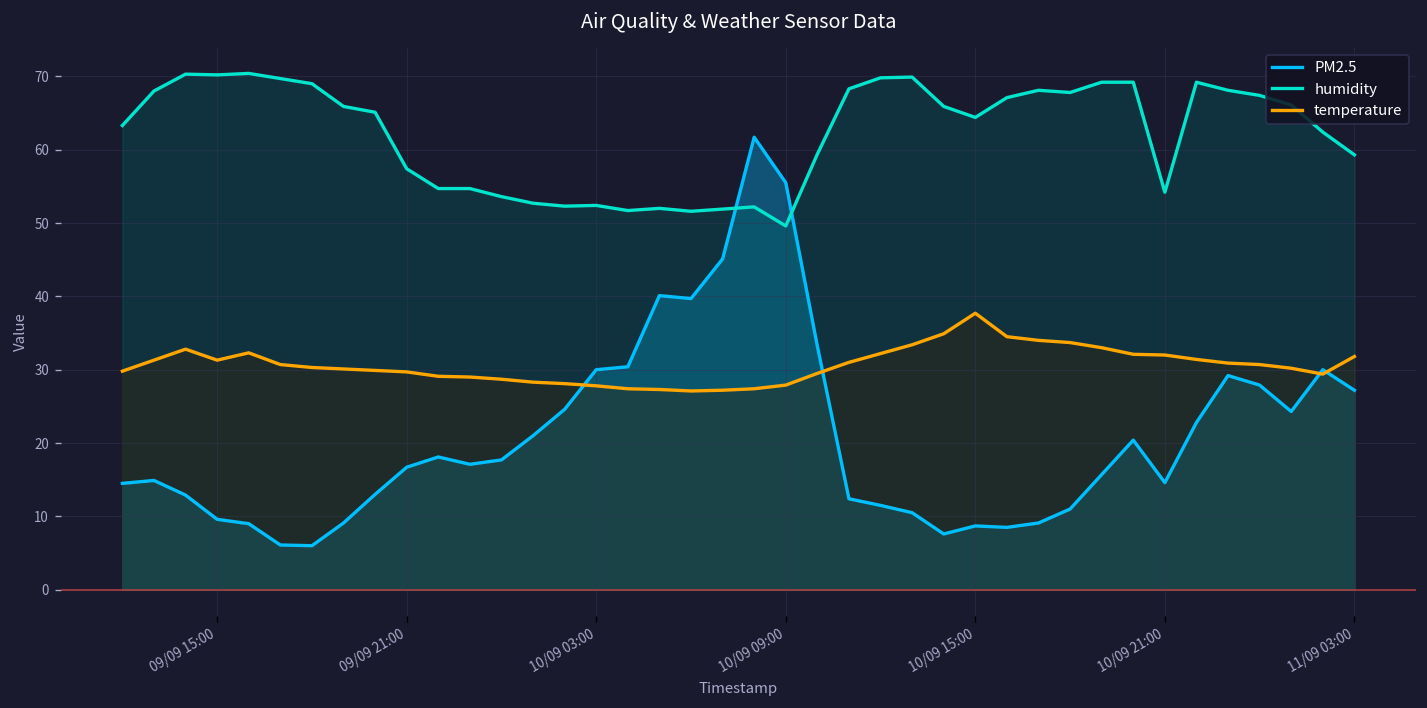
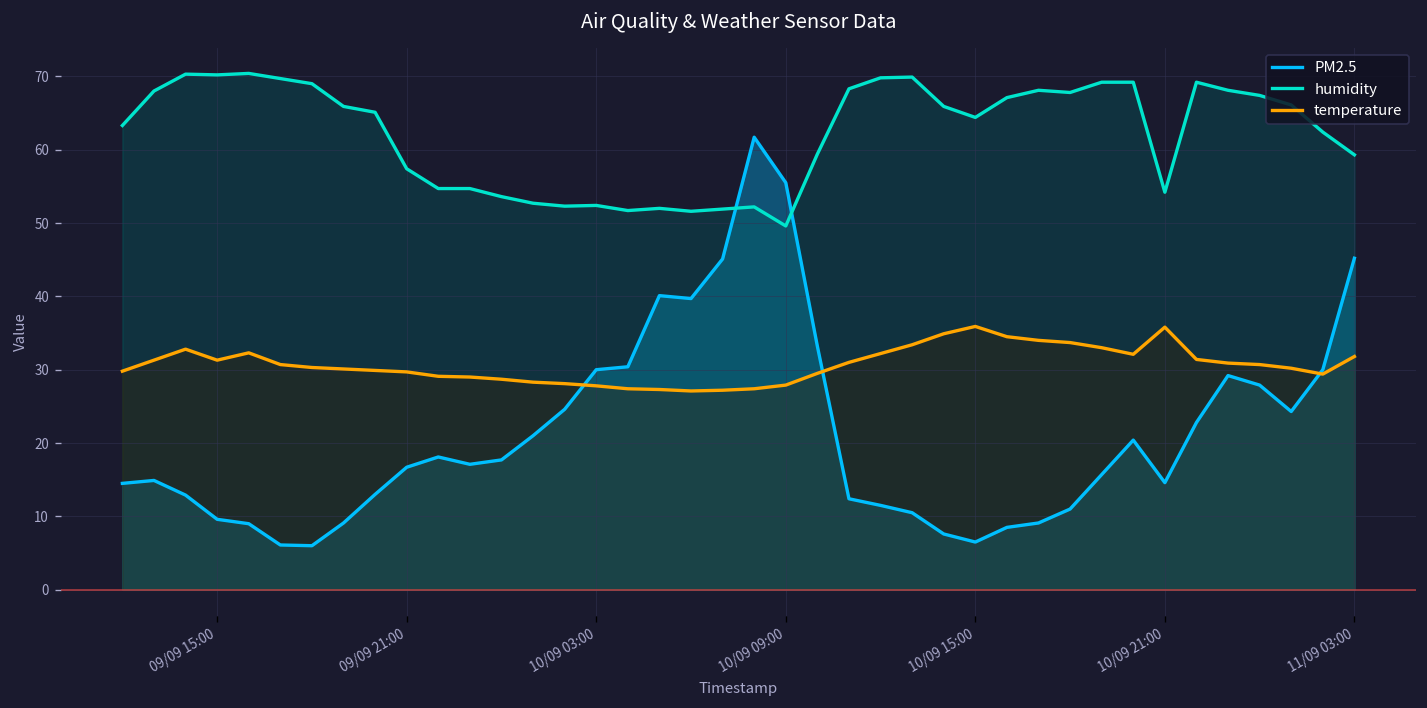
  {
    "PM2.5": {
      "09/09 15:00": 10,
      "09/09 21:00": 17,
      "10/09 03:00": 30,
      "10/09 09:00": 56,
-     "10/09 15:00": 9,
+     "10/09 15:00": 7,
      "10/09 21:00": 15,
-     "11/09 03:00": 27
+     "11/09 03:00": 45
    },
    "humidity": {
      "09/09 15:00": 70,
      "09/09 21:00": 57,
      "10/09 03:00": 52,
      "10/09 09:00": 50,
      "10/09 15:00": 64,
      "10/09 21:00": 54,
      "11/09 03:00": 59
    },
    "temperature": {
      "09/09 15:00": 31,
      "09/09 21:00": 30,
      "10/09 03:00": 28,
      "10/09 09:00": 28,
-     "10/09 15:00": 38,
-     "10/09 21:00": 32,
+     "10/09 15:00": 36,
+     "10/09 21:00": 36,
      "11/09 03:00": 32
    }
  }
